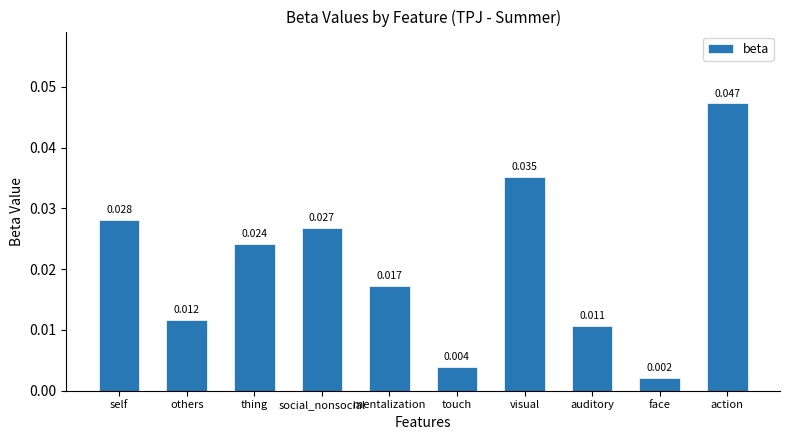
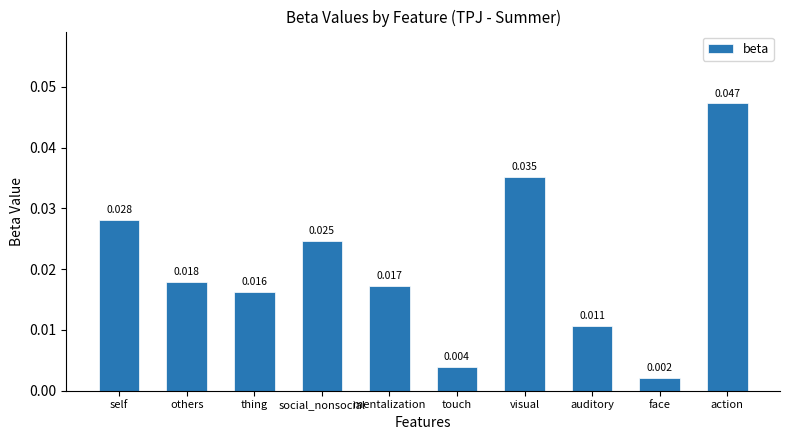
  {
    "self": 0.028,
-   "others": 0.012,
-   "thing": 0.024,
-   "social_nonsocial": 0.027,
+   "others": 0.018,
+   "thing": 0.016,
+   "social_nonsocial": 0.025,
    "touch": 0.004,
    "visual": 0.035,
    "auditory": 0.011,
    "face": 0.002,
    "action": 0.047
  }
